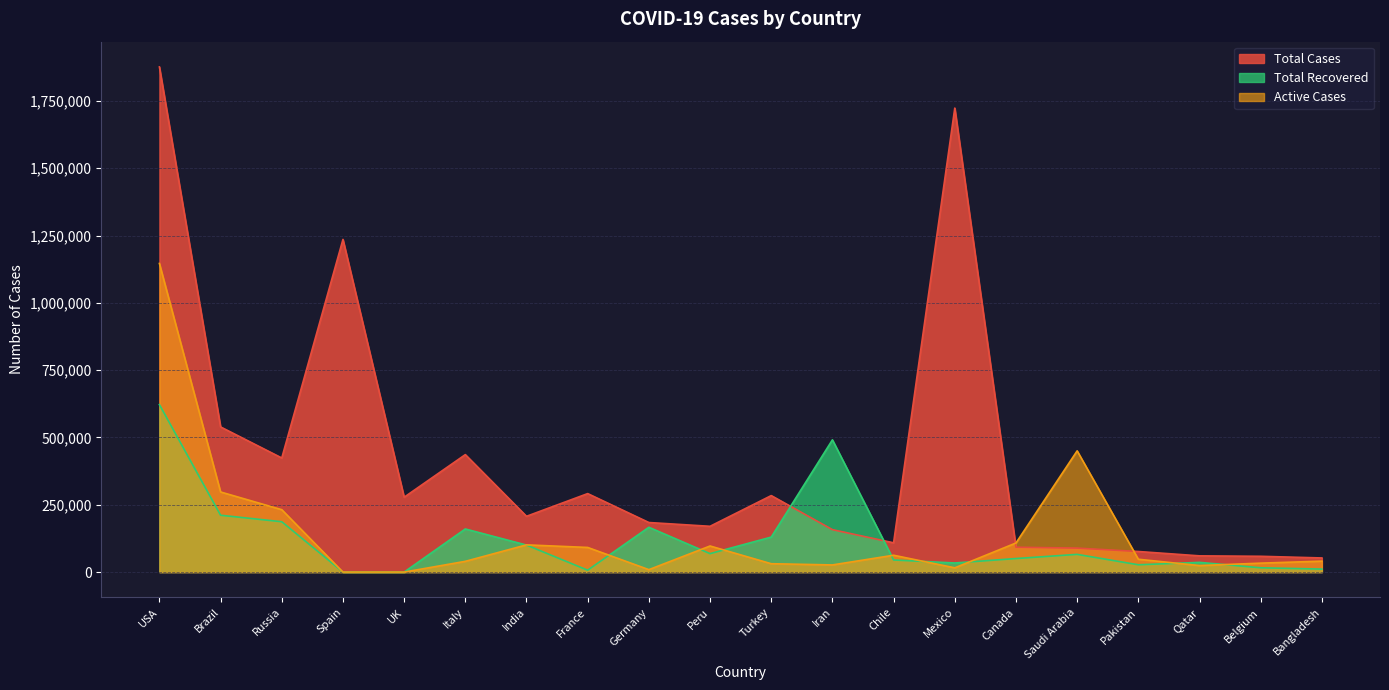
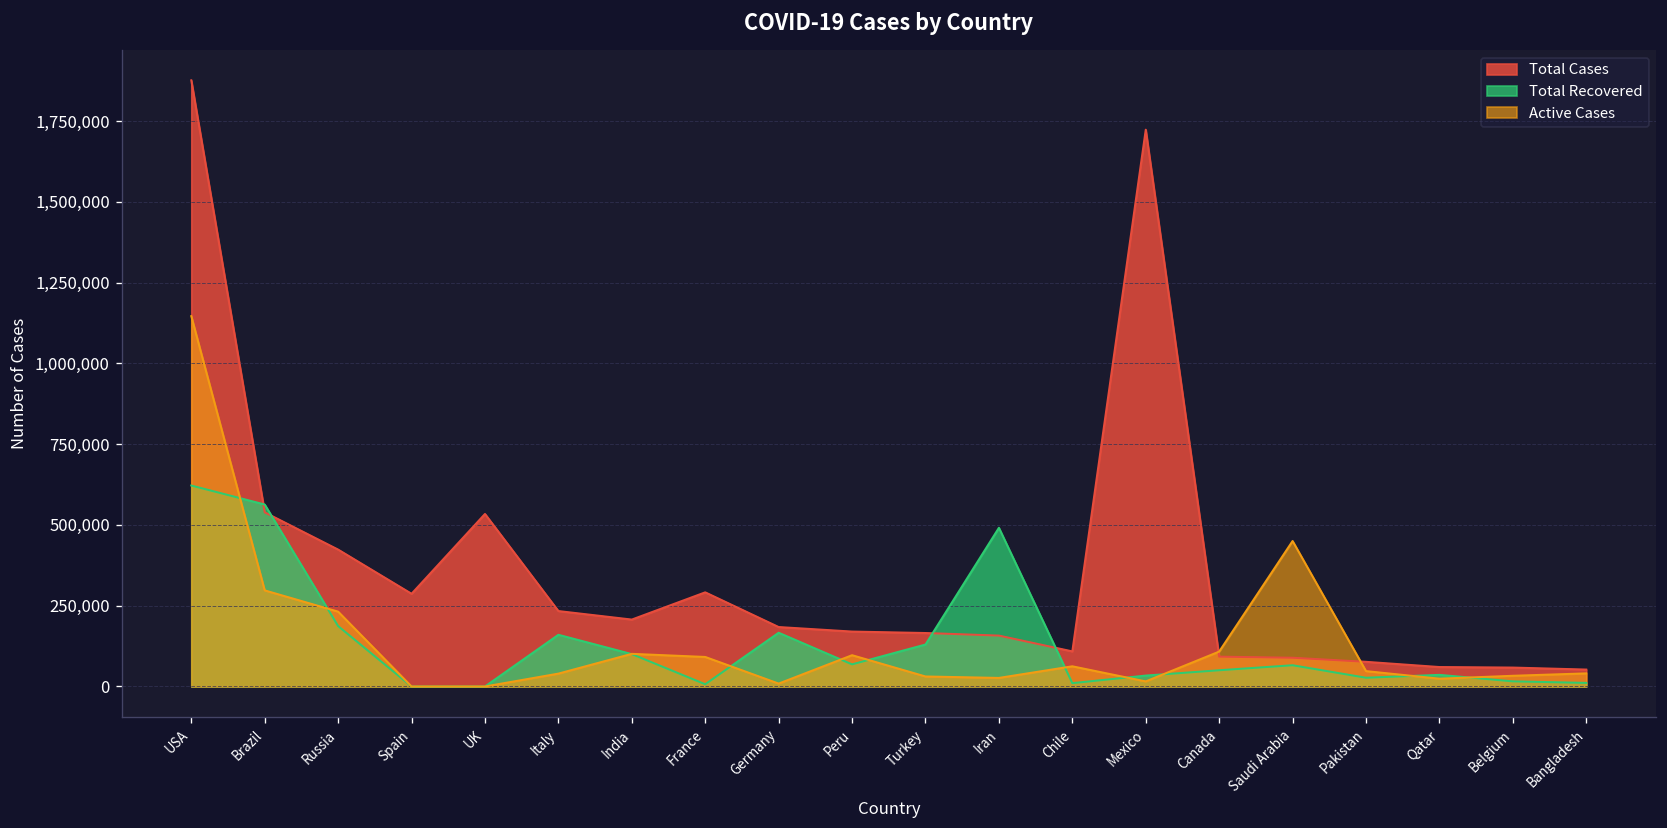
  {
    "Total Cases": {
      "USA": "1,880,000",
      "Brazil": "540,000",
      "Russia": "420,000",
-     "Spain": "1,240,000",
-     "UK": "280,000",
-     "Italy": "440,000",
+     "Spain": "290,000",
+     "UK": "530,000",
+     "Italy": "230,000",
      "India": "210,000",
      "France": "290,000",
      "Germany": "180,000",
      "Peru": "170,000",
-     "Turkey": "280,000",
+     "Turkey": "170,000",
      "Iran": "160,000",
      "Chile": "110,000",
      "Mexico": "1,720,000",
      "Canada": "90,000",
      "Saudi Arabia": "90,000",
      "Pakistan": "80,000",
      "Qatar": "60,000",
      "Belgium": "60,000",
      "Bangladesh": "50,000"
    },
    "Total Recovered": {
      "USA": "620,000",
-     "Brazil": "210,000",
+     "Brazil": "560,000",
      "Russia": "190,000",
      "Italy": "160,000",
      "France": "10,000",
      "Germany": "170,000",
      "Peru": "70,000",
      "Turkey": "130,000",
      "Iran": "490,000",
-     "Chile": "40,000",
+     "Chile": "10,000",
      "Mexico": "30,000",
      "Canada": "50,000",
      "Saudi Arabia": "70,000",
      "Pakistan": "30,000",
      "Qatar": "40,000",
      "Belgium": "20,000",
      "Bangladesh": "10,000"
    },
    "Active Cases": {
      "USA": "1,150,000",
      "Brazil": "300,000",
      "Russia": "230,000",
      "Italy": "40,000",
      "France": "90,000",
      "Germany": "10,000",
      "Peru": "100,000",
      "Turkey": "30,000",
      "Iran": "30,000",
      "Chile": "60,000",
      "Mexico": "20,000",
      "Canada": "110,000",
      "Saudi Arabia": "450,000",
      "Pakistan": "50,000",
      "Qatar": "20,000",
      "Belgium": "30,000",
      "Bangladesh": "40,000"
    }
  }
